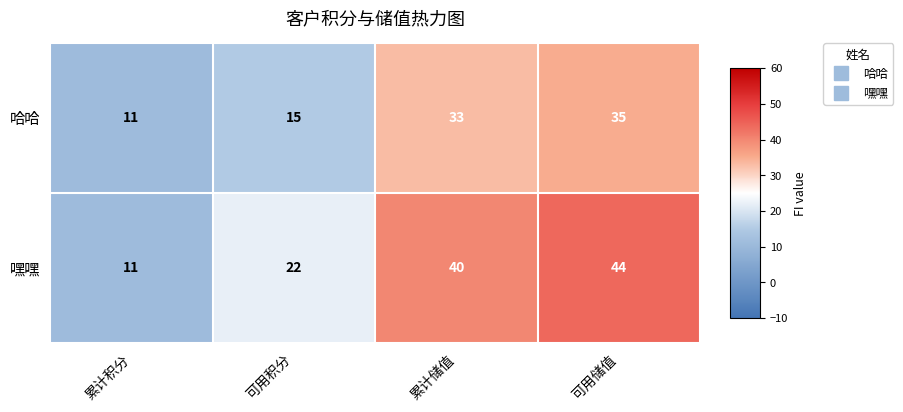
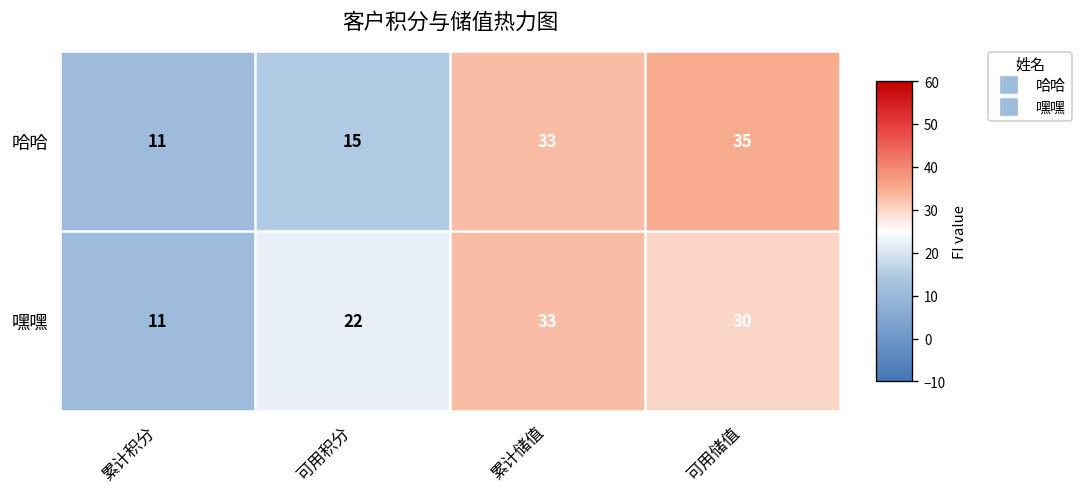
  {
    "哈哈": {
      "累计积分": 11,
      "可用积分": 15,
      "累计储值": 33,
      "可用储值": 35
    },
    "嘿嘿": {
      "累计积分": 11,
      "可用积分": 22,
-     "累计储值": 40,
-     "可用储值": 44
+     "累计储值": 33,
+     "可用储值": 30
    }
  }
